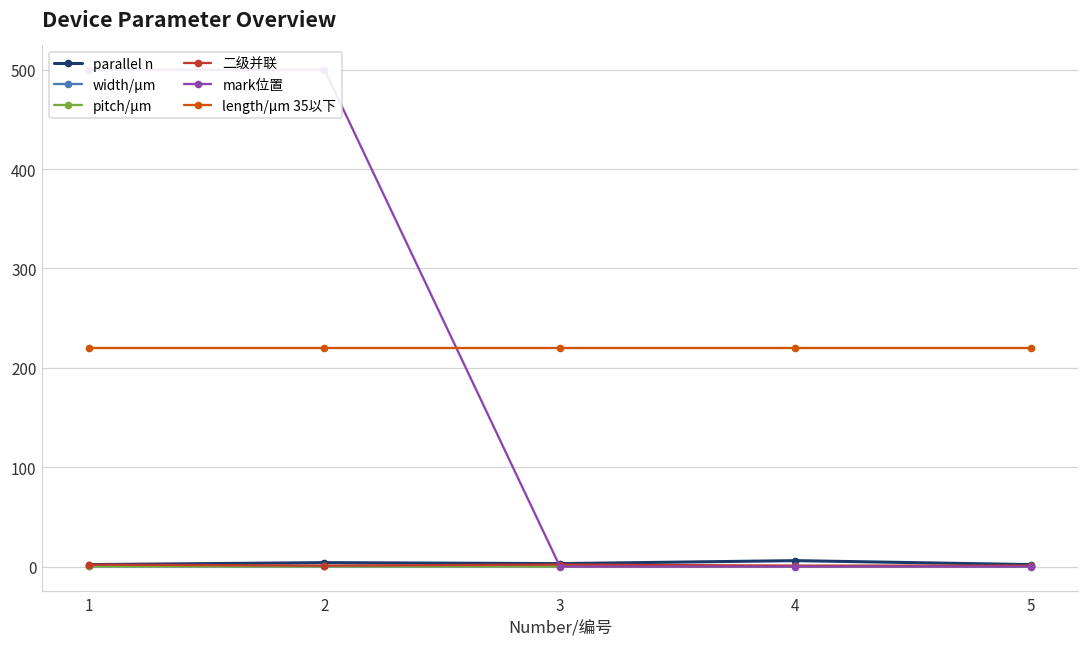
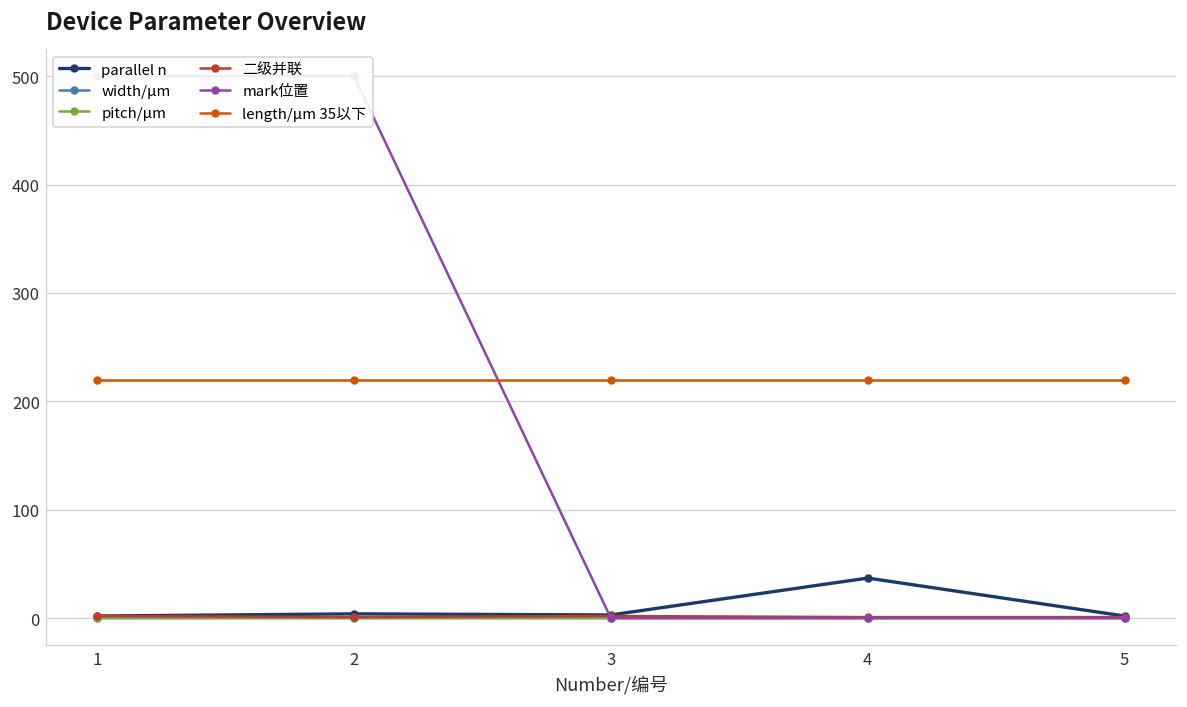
  {
    "parallel n": {
      "2": 0,
-     "4": 10
+     "4": 40
    }
  }
